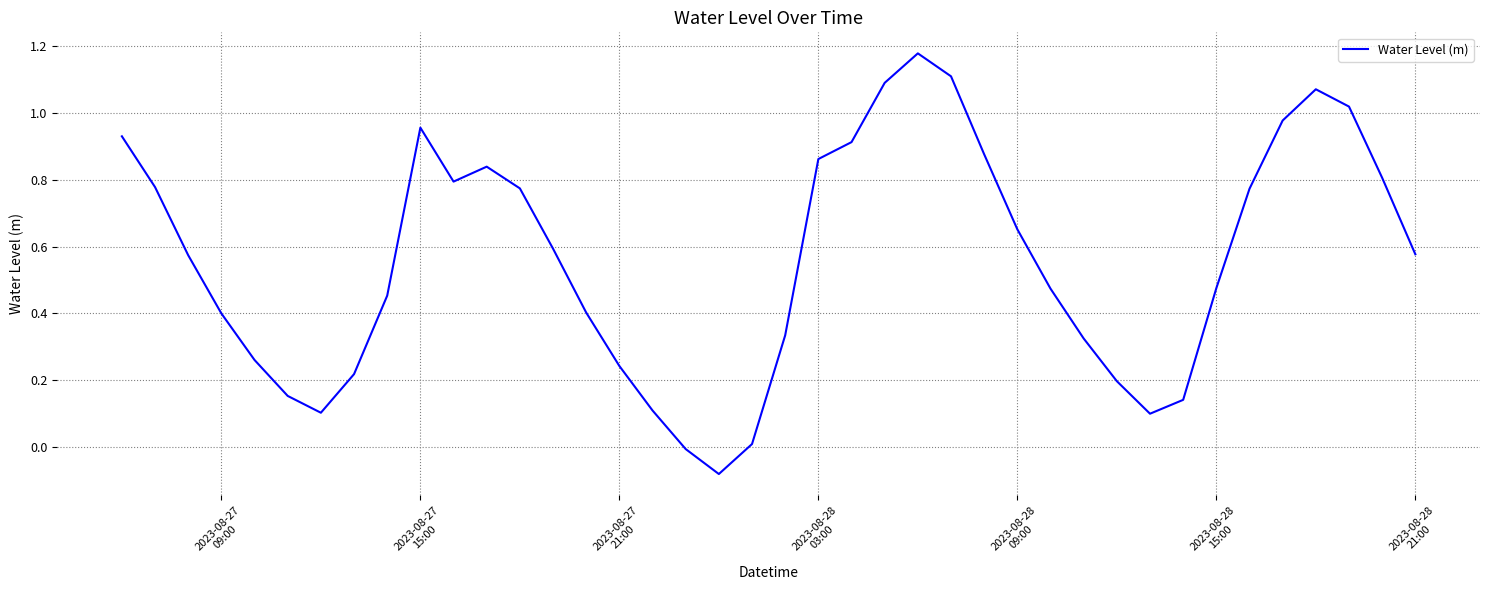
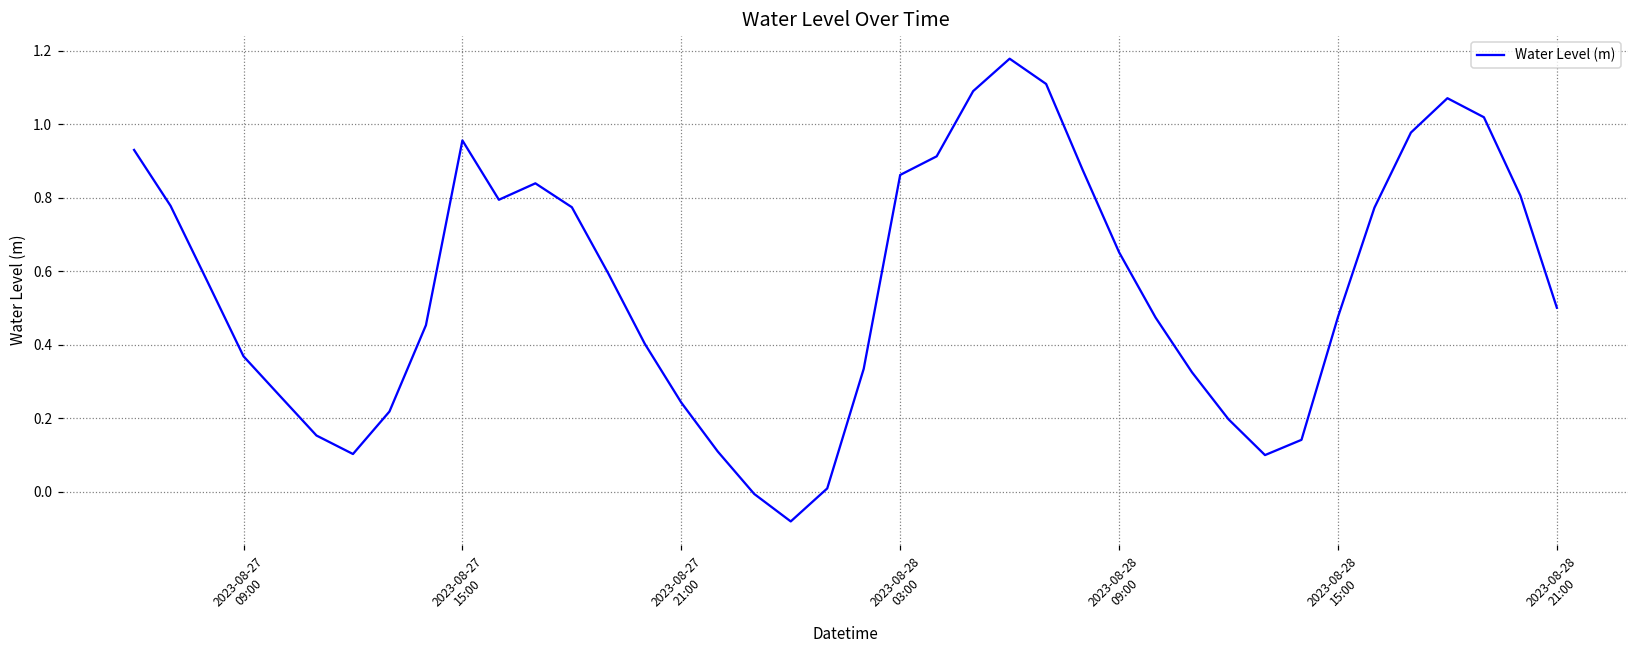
  {
-   "2023-08-27 09:00": 0.40,
+   "2023-08-27 09:00": 0.37,
    "2023-08-27 15:00": 0.96,
    "2023-08-27 21:00": 0.24,
    "2023-08-28 03:00": 0.86,
    "2023-08-28 09:00": 0.65,
    "2023-08-28 15:00": 0.48,
-   "2023-08-28 21:00": 0.58
+   "2023-08-28 21:00": 0.50
  }
